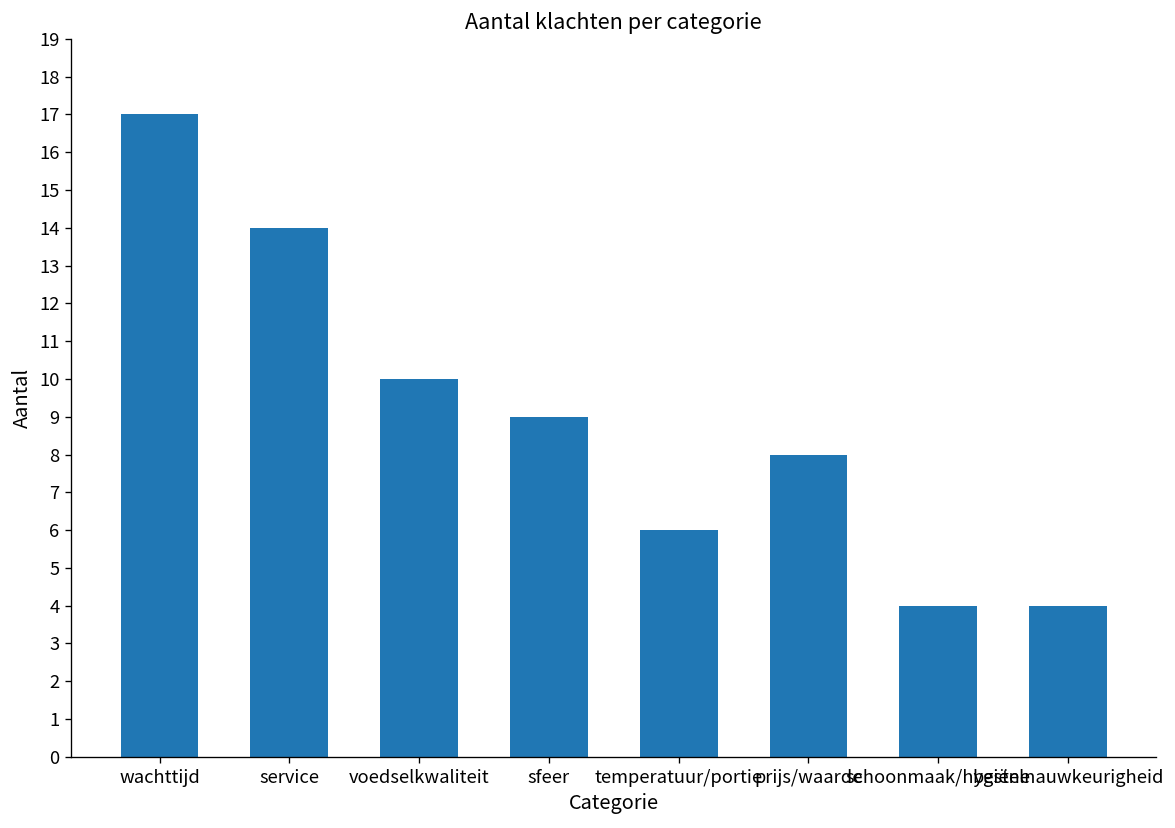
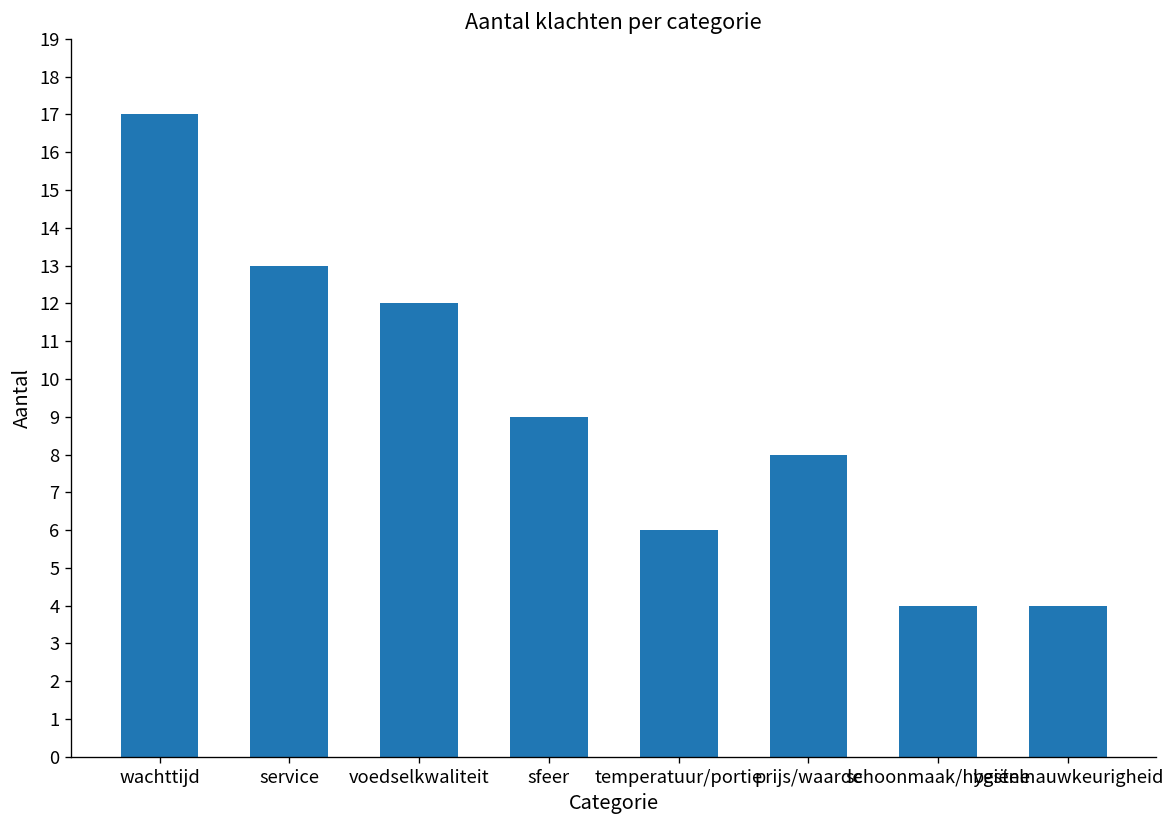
  {
    "wachttijd": 17,
-   "service": 14,
-   "voedselkwaliteit": 10,
+   "service": 13,
+   "voedselkwaliteit": 12,
    "sfeer": 9,
    "temperatuur/portie": 6
  }
